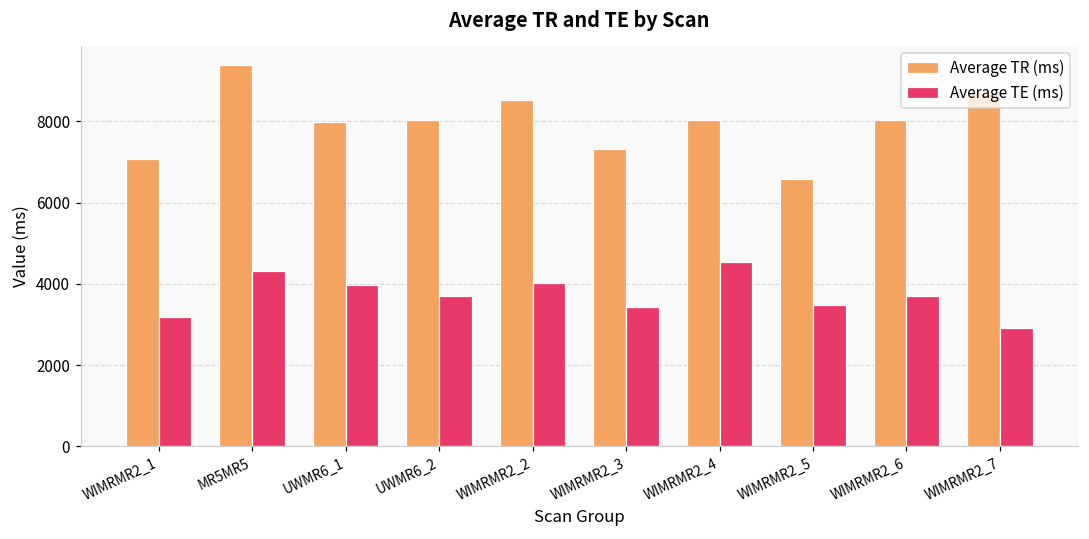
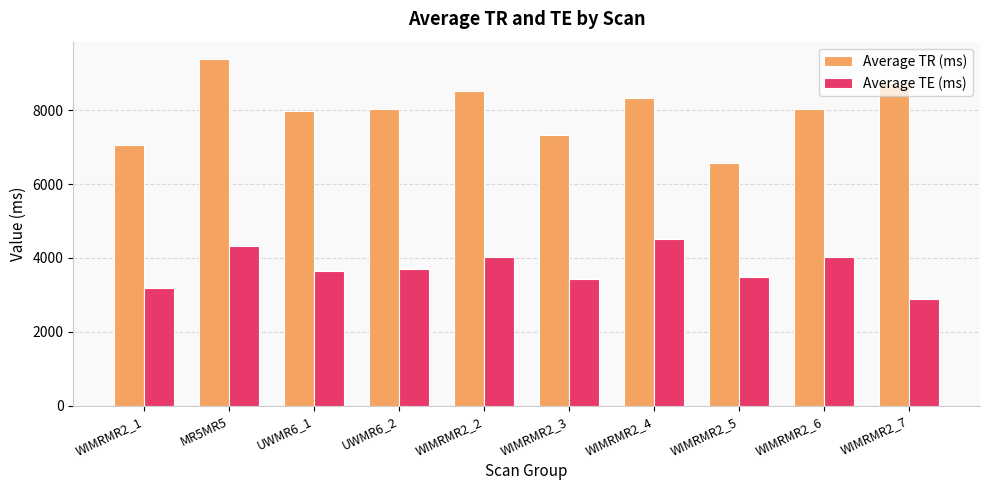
  {
    "Average TR (ms)": {
      "WIMRMR2_1": 7100,
      "MR5MR5": 9400,
      "UWMR6_1": 8000,
      "UWMR6_2": 8000,
      "WIMRMR2_2": 8500,
      "WIMRMR2_3": 7300,
-     "WIMRMR2_4": 8000,
+     "WIMRMR2_4": 8300,
      "WIMRMR2_5": 6600,
      "WIMRMR2_6": 8000
    },
    "Average TE (ms)": {
      "WIMRMR2_1": 3200,
      "MR5MR5": 4300,
-     "UWMR6_1": 4000,
+     "UWMR6_1": 3600,
      "UWMR6_2": 3700,
      "WIMRMR2_2": 4000,
      "WIMRMR2_3": 3400,
      "WIMRMR2_4": 4500,
      "WIMRMR2_5": 3500,
-     "WIMRMR2_6": 3700,
+     "WIMRMR2_6": 4000,
      "WIMRMR2_7": 2900
    }
  }
